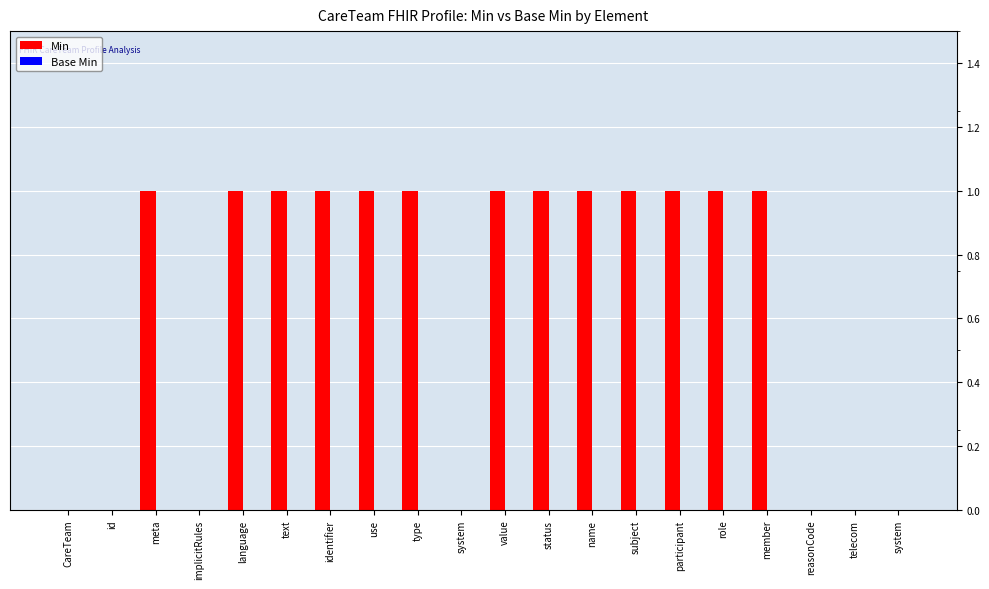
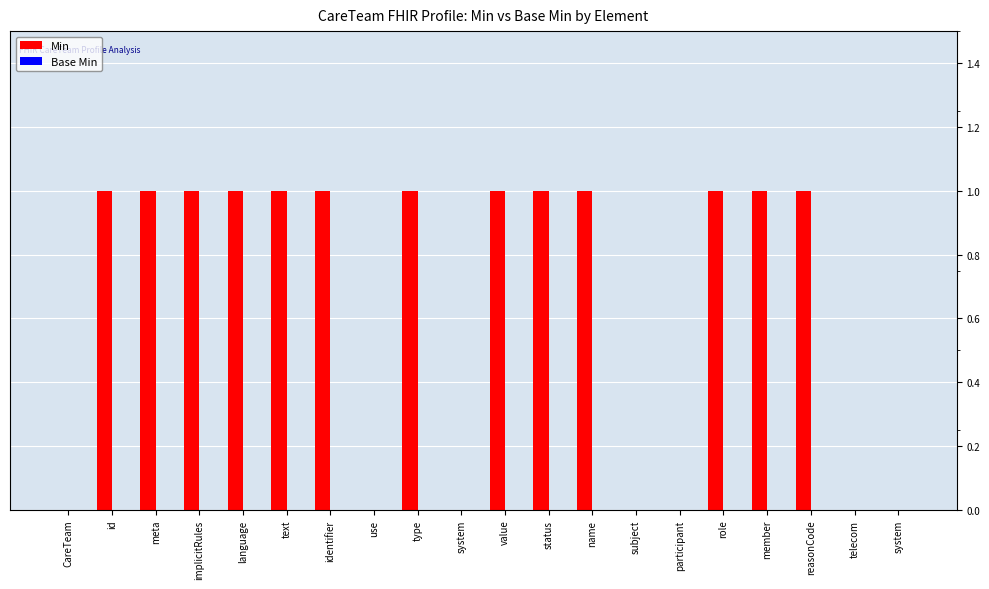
  {
    "Min": {
      "CareTeam": 0,
-     "id": 0,
+     "id": 1,
      "meta": 1,
-     "implicitRules": 0,
+     "implicitRules": 1,
      "language": 1,
      "text": 1,
      "identifier": 1,
-     "use": 1,
+     "use": 0,
      "type": 1,
      "value": 1,
      "status": 1,
      "name": 1,
-     "subject": 1,
-     "participant": 1,
+     "subject": 0,
+     "participant": 0,
      "role": 1,
      "member": 1,
-     "reasonCode": 0,
+     "reasonCode": 1,
      "telecom": 0
    },
    "Base Min": {
      "CareTeam": 0,
      "id": 0,
      "meta": 0,
      "implicitRules": 0,
      "language": 0,
      "text": 0,
      "identifier": 0,
      "use": 0,
      "type": 0,
      "value": 0,
      "status": 0,
      "name": 0,
      "subject": 0,
      "participant": 0,
      "role": 0,
      "member": 0,
      "reasonCode": 0,
      "telecom": 0
    }
  }
